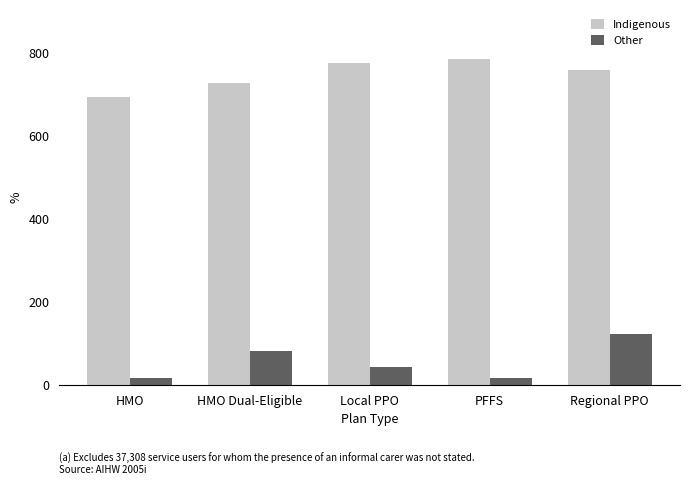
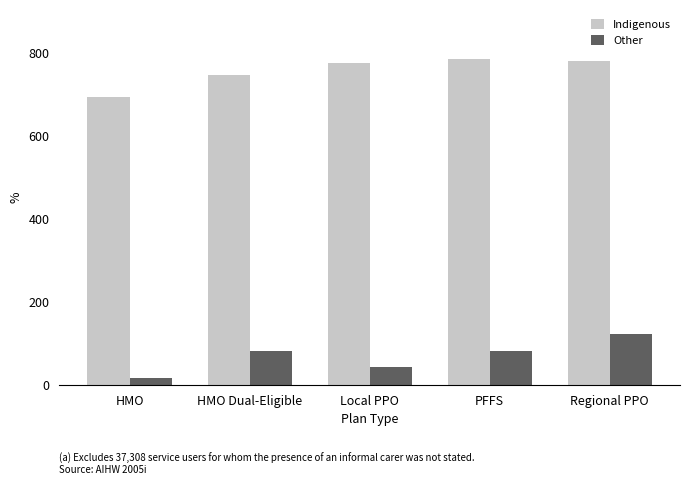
  {
    "Indigenous": {
      "HMO": 690,
-     "HMO Dual-Eligible": 730,
+     "HMO Dual-Eligible": 750,
      "Local PPO": 770,
      "PFFS": 780,
-     "Regional PPO": 760
+     "Regional PPO": 780
    },
    "Other": {
      "HMO": 20,
      "HMO Dual-Eligible": 80,
      "Local PPO": 40,
-     "PFFS": 20,
+     "PFFS": 80,
      "Regional PPO": 120
    }
  }
